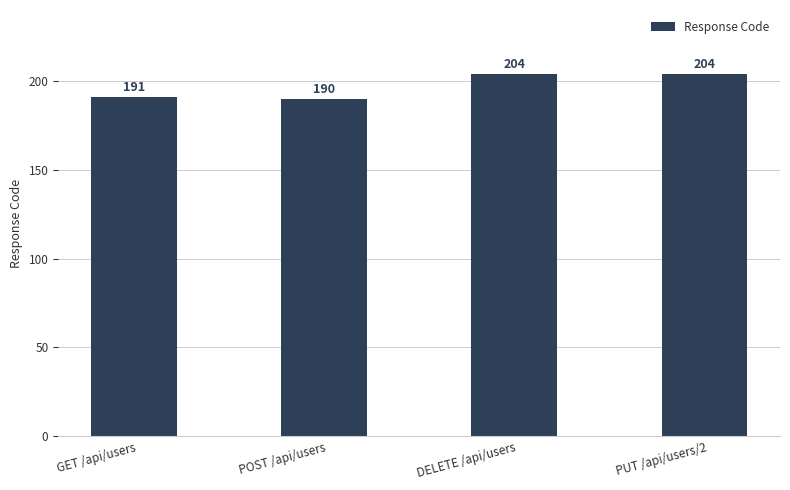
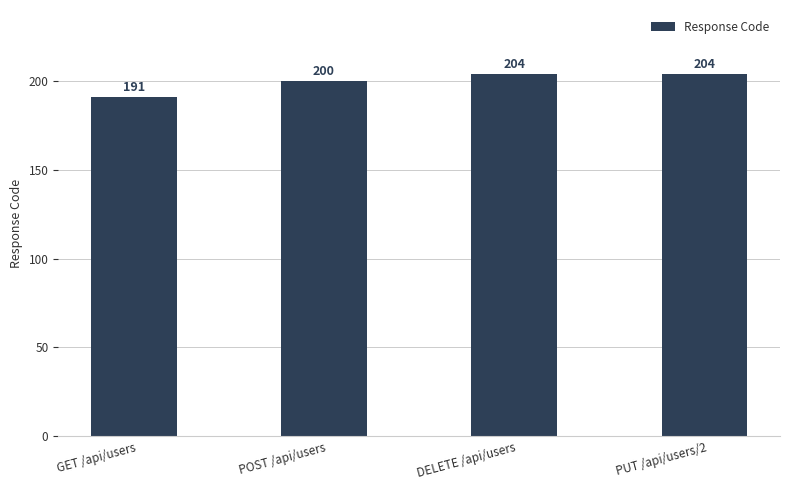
  {
    "GET /api/users": 191,
-   "POST /api/users": 190,
+   "POST /api/users": 200,
    "DELETE /api/users": 204,
    "PUT /api/users/2": 204
  }
